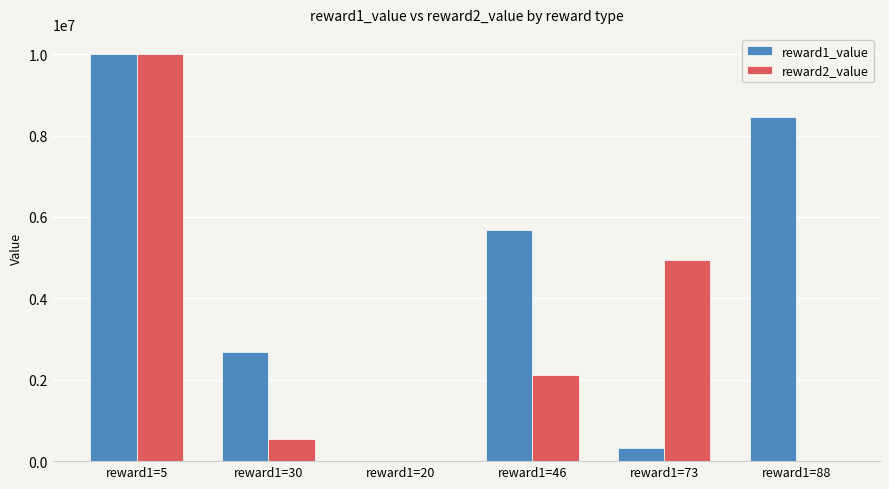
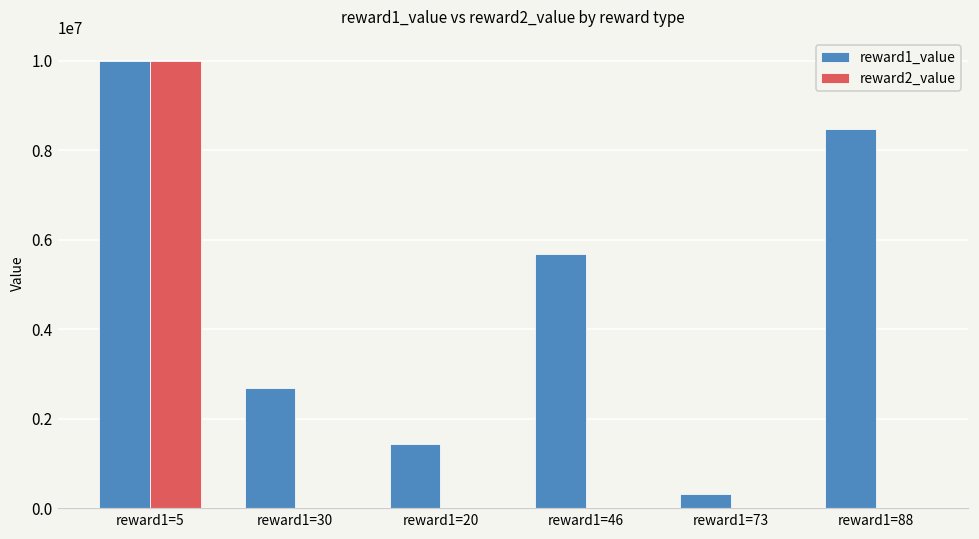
  {
    "reward1_value": {
      "reward1=5": 10000000,
      "reward1=30": 2700000,
-     "reward1=20": 0,
+     "reward1=20": 1400000,
      "reward1=46": 5700000,
      "reward1=73": 300000,
      "reward1=88": 8500000
    },
    "reward2_value": {
      "reward1=5": 10000000,
-     "reward1=30": 500000,
-     "reward1=46": 2100000,
-     "reward1=73": 4900000
+     "reward1=30": 0,
+     "reward1=46": 0,
+     "reward1=73": 0
    }
  }
